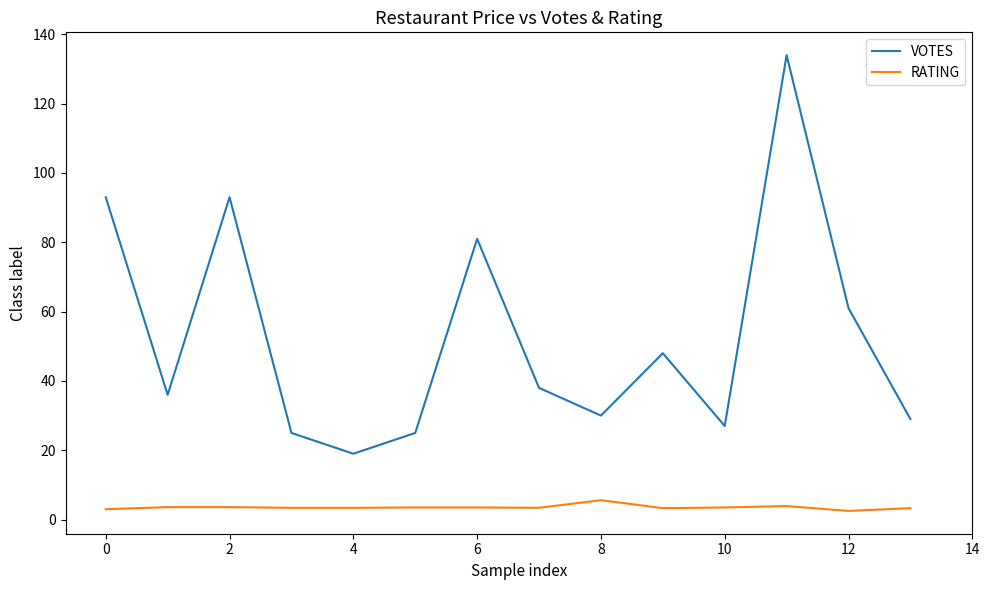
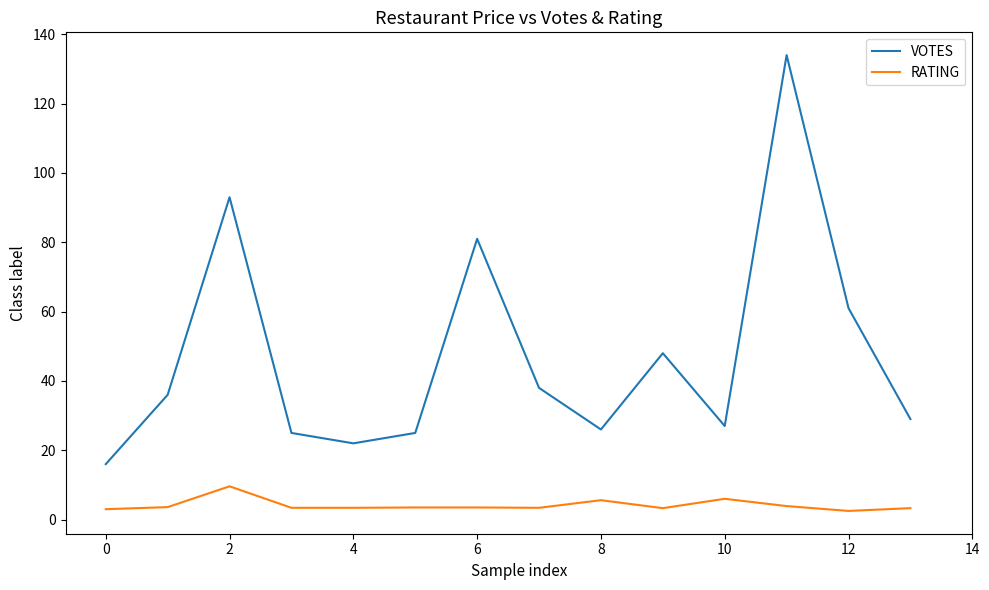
  {
    "VOTES": {
-     "0": 93,
+     "0": 16,
      "2": 93,
-     "4": 19,
+     "4": 22,
      "6": 81,
-     "8": 30,
+     "8": 26,
      "10": 27,
      "12": 61
    },
    "RATING": {
      "0": 3,
-     "2": 4,
+     "2": 10,
      "4": 3,
      "6": 4,
      "8": 6,
-     "10": 4,
+     "10": 6,
      "12": 3
    }
  }
